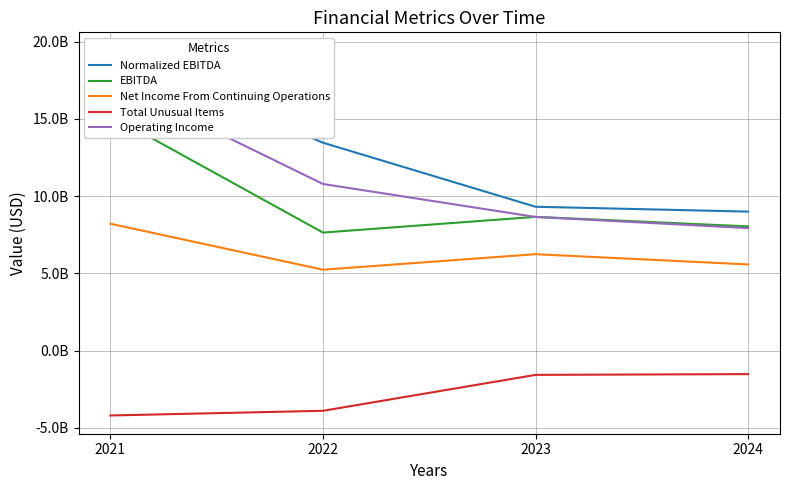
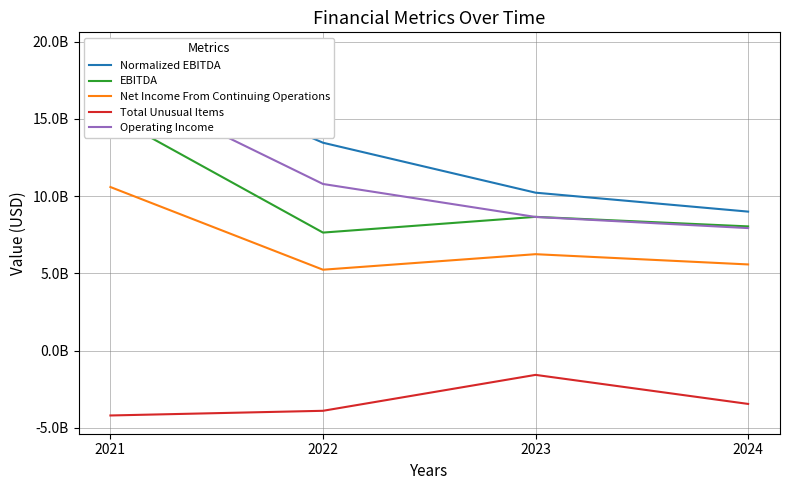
  {
    "Normalized EBITDA": {
      "2022": 13500000000,
-     "2023": 9300000000,
+     "2023": 10200000000,
      "2024": 9000000000
    },
    "EBITDA": {
      "2022": 7600000000
    },
    "Net Income From Continuing Operations": {
-     "2021": 8200000000,
+     "2021": 10600000000,
      "2022": 5200000000,
      "2023": 6200000000,
      "2024": 5600000000
    },
    "Total Unusual Items": {
      "2021": -4200000000,
      "2022": -3900000000,
      "2023": -1600000000,
-     "2024": -1500000000
+     "2024": -3400000000
    },
    "Operating Income": {
      "2022": 10800000000
    }
  }
